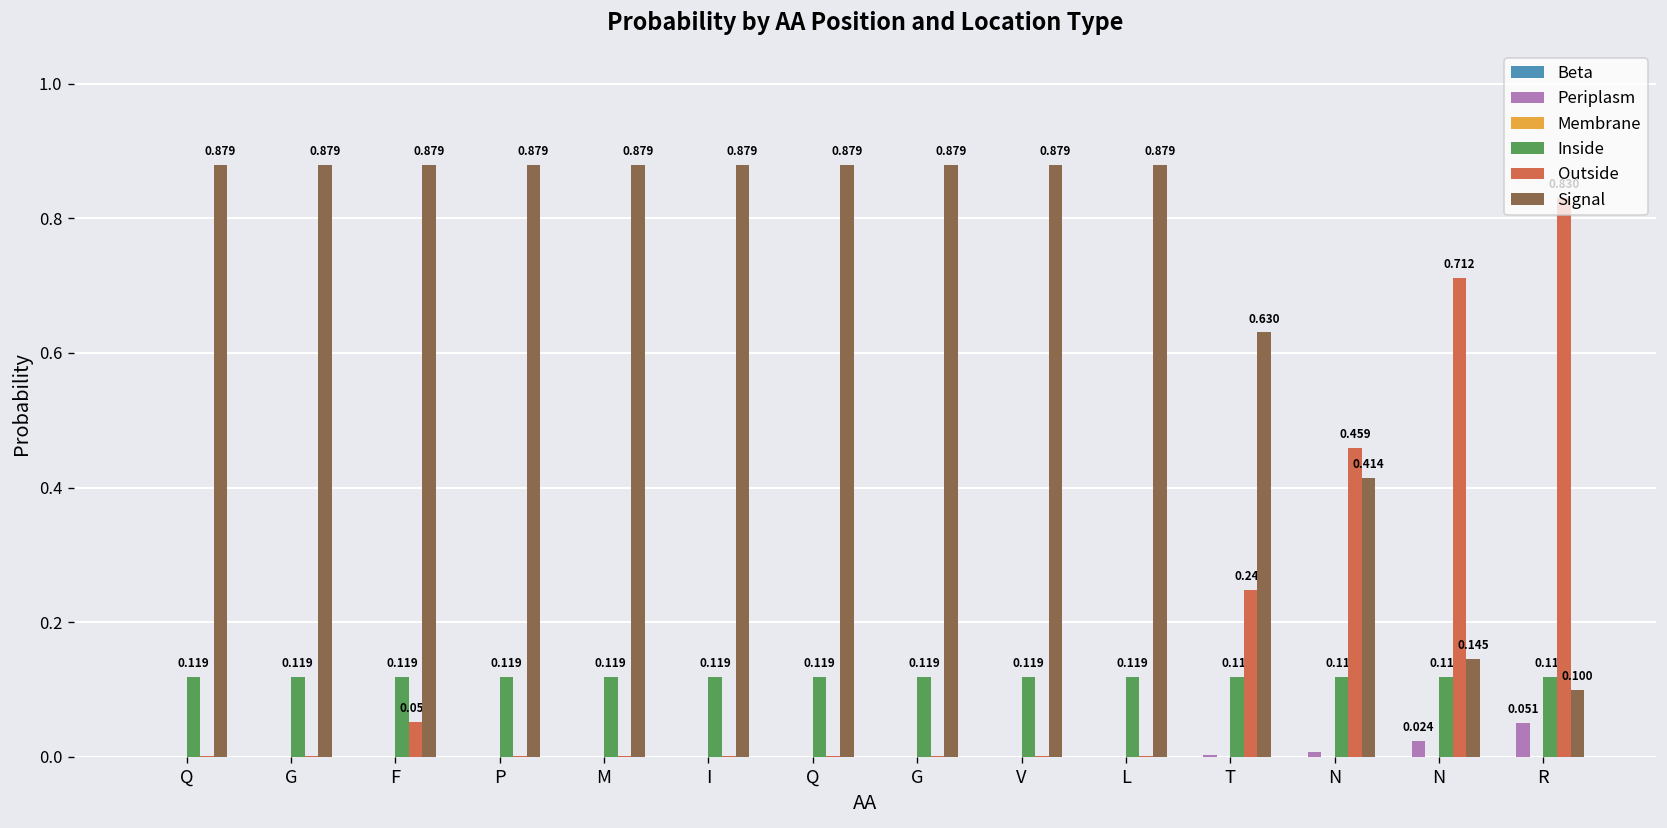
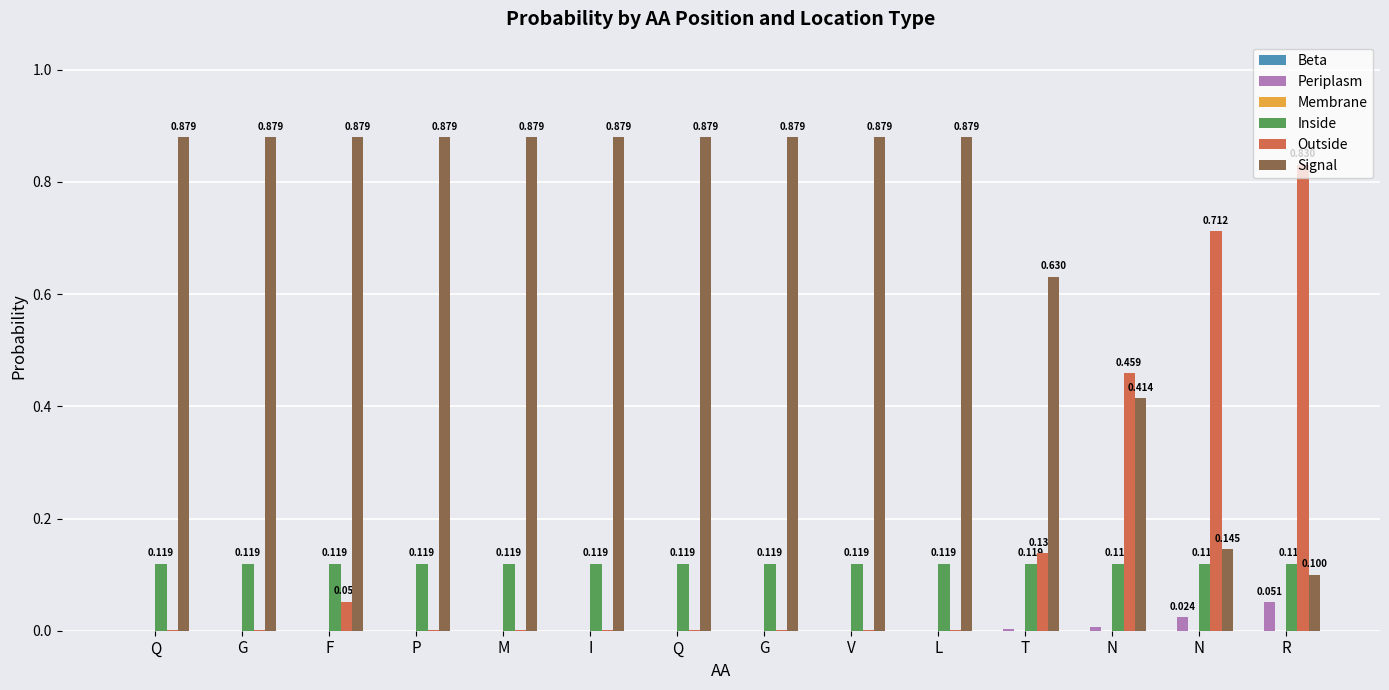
  {
    "Beta": {
      "F": 0.00,
      "P": 0.00,
      "M": 0.00,
      "I": 0.00,
      "V": 0.00,
      "L": 0.00,
      "T": 0.00,
      "R": 0.00
    },
    "Periplasm": {
      "R": 0.051
    },
    "Membrane": {
      "F": 0.00,
      "P": 0.00,
      "M": 0.00,
      "I": 0.00,
      "V": 0.00,
      "L": 0.00,
      "T": 0.00,
      "R": 0.00
    },
    "Inside": {
      "F": 0.119,
      "P": 0.119,
      "M": 0.119,
      "I": 0.119,
      "V": 0.119,
      "L": 0.119,
      "T": 0.119,
      "R": 0.119
    },
    "Outside": {
      "F": 0.052,
-     "T": 0.248
+     "T": 0.138
    },
    "Signal": {
      "F": 0.879,
      "P": 0.879,
      "M": 0.879,
      "I": 0.879,
      "V": 0.879,
      "L": 0.879,
      "T": 0.630,
      "R": 0.100
    }
  }
